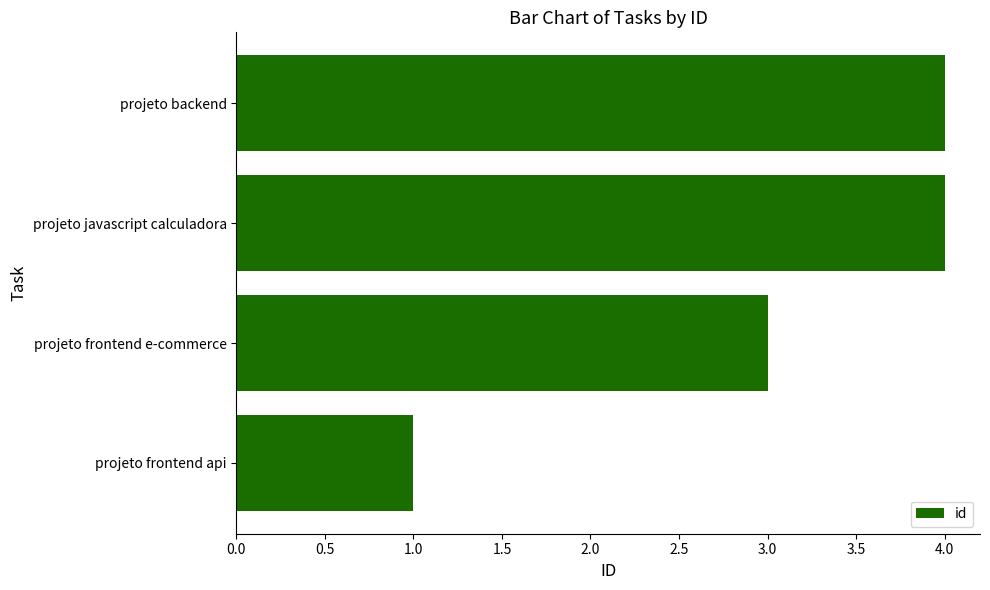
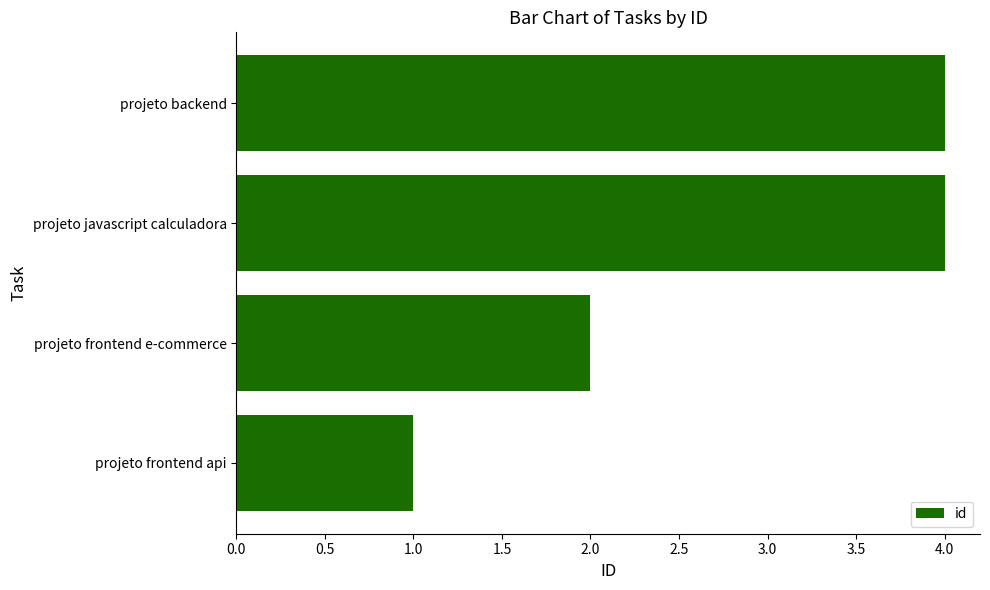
  {
    "projeto backend": 4,
    "projeto javascript calculadora": 4,
-   "projeto frontend e-commerce": 3,
+   "projeto frontend e-commerce": 2,
    "projeto frontend api": 1
  }
